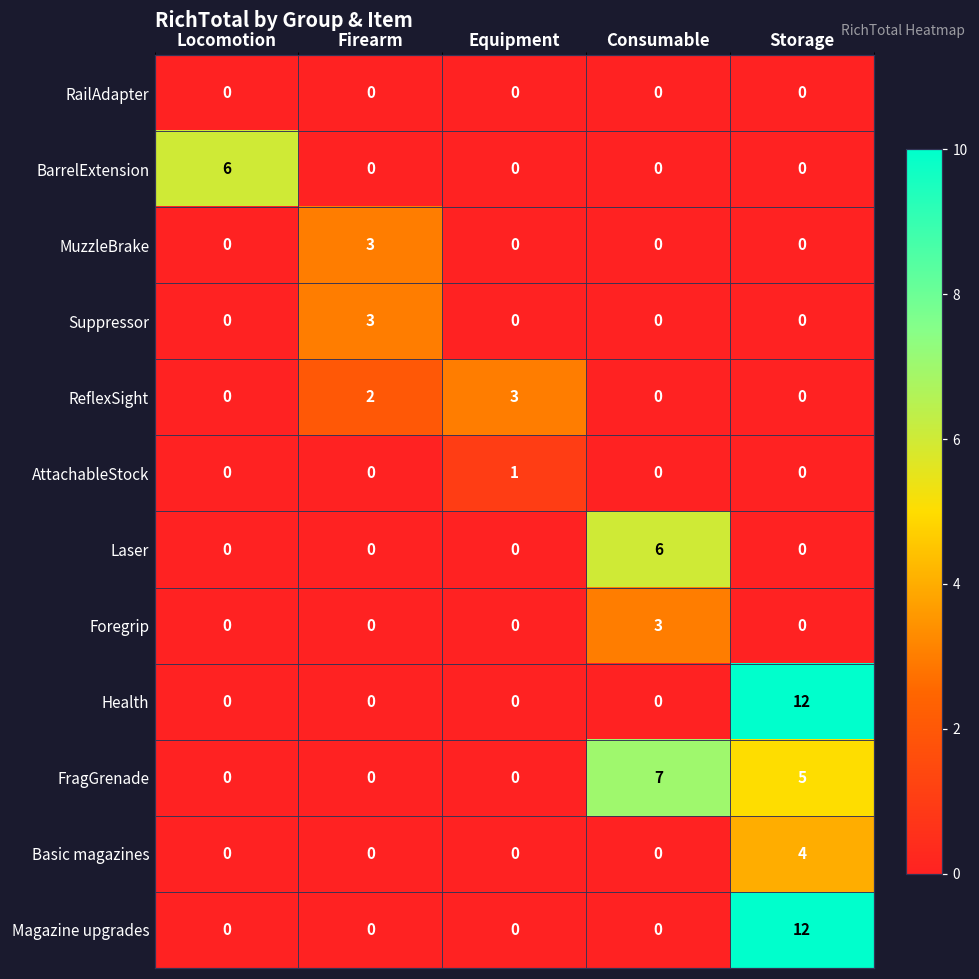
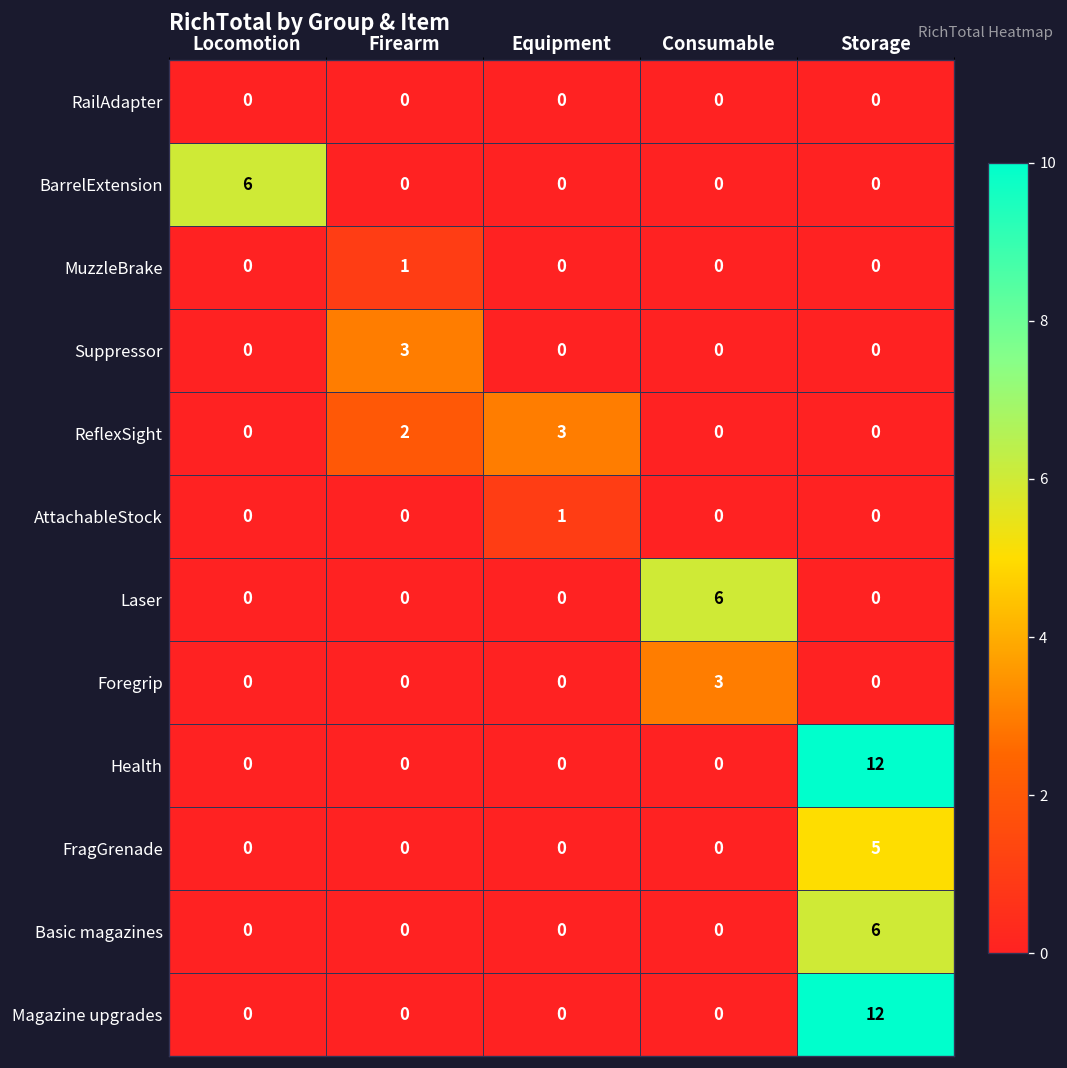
  {
    "RailAdapter": {
      "Locomotion": 0,
      "Firearm": 0,
      "Equipment": 0,
      "Consumable": 0,
      "Storage": 0
    },
    "BarrelExtension": {
      "Locomotion": 6,
      "Firearm": 0,
      "Equipment": 0,
      "Consumable": 0,
      "Storage": 0
    },
    "MuzzleBrake": {
      "Locomotion": 0,
-     "Firearm": 3,
+     "Firearm": 1,
      "Equipment": 0,
      "Consumable": 0,
      "Storage": 0
    },
    "Suppressor": {
      "Locomotion": 0,
      "Firearm": 3,
      "Equipment": 0,
      "Consumable": 0,
      "Storage": 0
    },
    "ReflexSight": {
      "Locomotion": 0,
      "Firearm": 2,
      "Equipment": 3,
      "Consumable": 0,
      "Storage": 0
    },
    "AttachableStock": {
      "Locomotion": 0,
      "Firearm": 0,
      "Equipment": 1,
      "Consumable": 0,
      "Storage": 0
    },
    "Laser": {
      "Locomotion": 0,
      "Firearm": 0,
      "Equipment": 0,
      "Consumable": 6,
      "Storage": 0
    },
    "Foregrip": {
      "Locomotion": 0,
      "Firearm": 0,
      "Equipment": 0,
      "Consumable": 3,
      "Storage": 0
    },
    "Health": {
      "Locomotion": 0,
      "Firearm": 0,
      "Equipment": 0,
      "Consumable": 0,
      "Storage": 12
    },
    "FragGrenade": {
      "Locomotion": 0,
      "Firearm": 0,
      "Equipment": 0,
-     "Consumable": 7,
+     "Consumable": 0,
      "Storage": 5
    },
    "Basic magazines": {
      "Locomotion": 0,
      "Firearm": 0,
      "Equipment": 0,
      "Consumable": 0,
-     "Storage": 4
+     "Storage": 6
    },
    "Magazine upgrades": {
      "Locomotion": 0,
      "Firearm": 0,
      "Equipment": 0,
      "Consumable": 0,
      "Storage": 12
    }
  }
